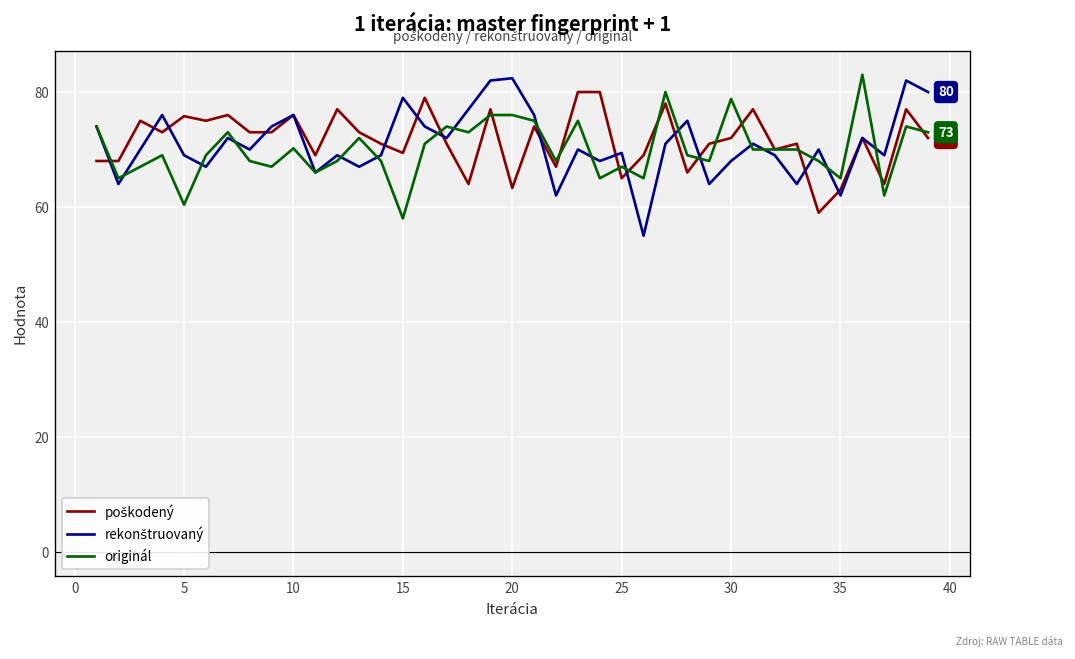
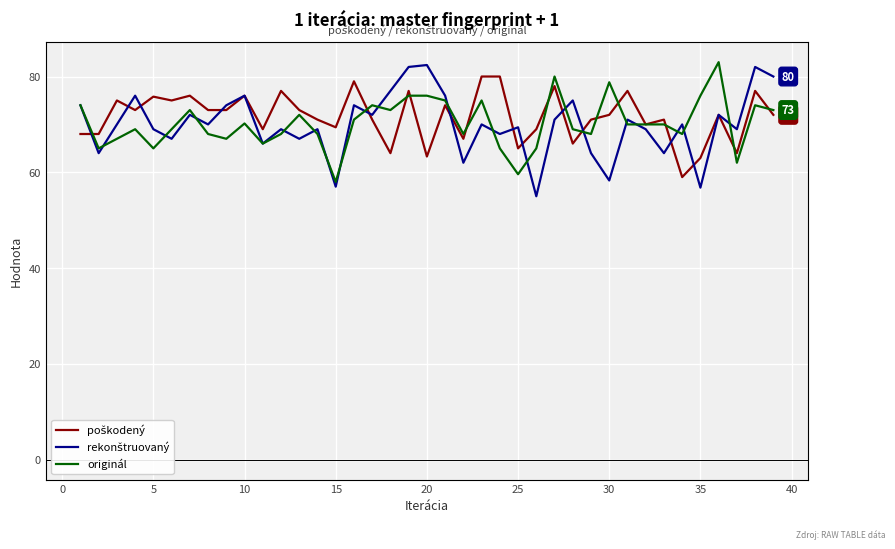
  {
    "poškodený": {
      "5": 76,
      "15": 69,
      "20": 63,
      "25": 65,
      "30": 72,
      "35": 63
    },
    "rekonštruovaný": {
      "5": 69,
-     "15": 79,
+     "15": 57,
      "20": 82,
      "25": 69,
-     "30": 68,
-     "35": 62
+     "30": 58,
+     "35": 57
    },
    "originál": {
-     "5": 60,
+     "5": 65,
      "10": 70,
      "15": 58,
      "20": 76,
-     "25": 67,
+     "25": 60,
      "30": 79,
-     "35": 65
+     "35": 76
    }
  }
